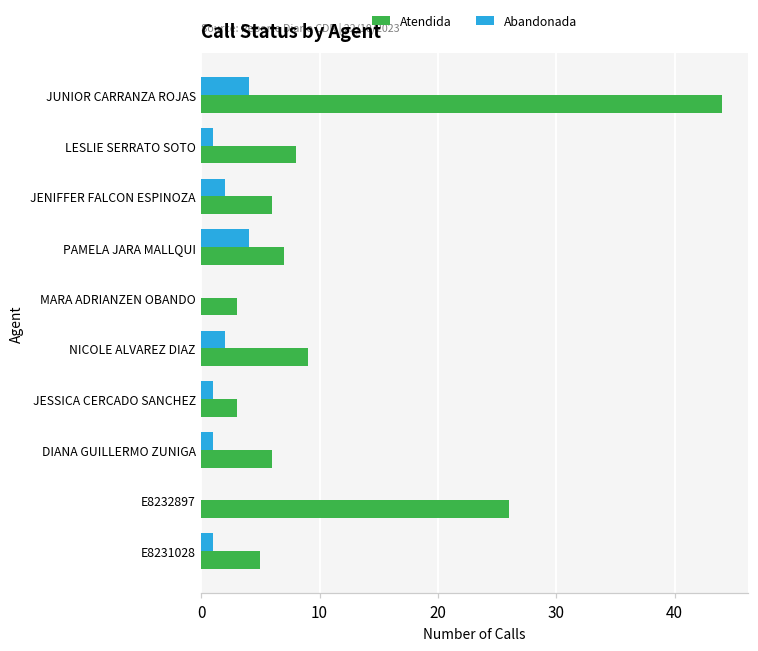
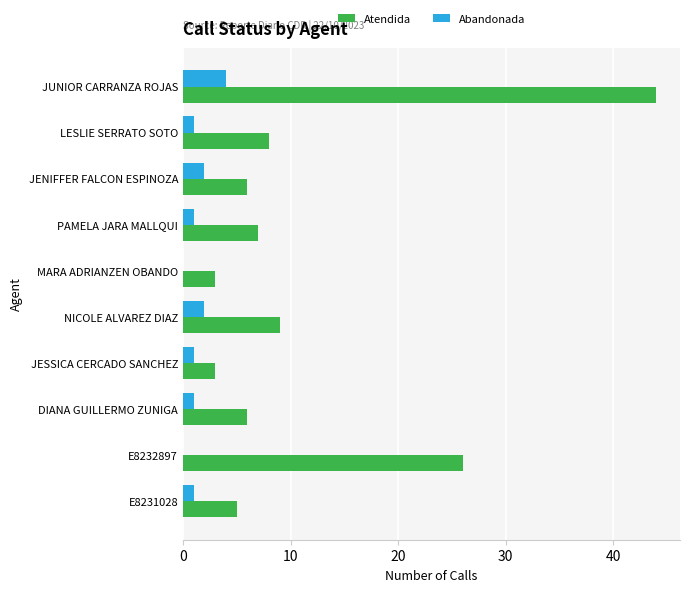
  {
    "Atendida": {
      "JUNIOR CARRANZA ROJAS": 44,
      "LESLIE SERRATO SOTO": 8,
      "JENIFFER FALCON ESPINOZA": 6,
      "PAMELA JARA MALLQUI": 7,
      "MARA ADRIANZEN OBANDO": 3,
      "NICOLE ALVAREZ DIAZ": 9,
      "JESSICA CERCADO SANCHEZ": 3,
      "DIANA GUILLERMO ZUNIGA": 6,
      "E8232897": 26,
      "E8231028": 5
    },
    "Abandonada": {
      "JUNIOR CARRANZA ROJAS": 4,
      "LESLIE SERRATO SOTO": 1,
      "JENIFFER FALCON ESPINOZA": 2,
-     "PAMELA JARA MALLQUI": 4,
+     "PAMELA JARA MALLQUI": 1,
      "MARA ADRIANZEN OBANDO": 0,
      "NICOLE ALVAREZ DIAZ": 2,
      "JESSICA CERCADO SANCHEZ": 1,
      "DIANA GUILLERMO ZUNIGA": 1,
      "E8232897": 0,
      "E8231028": 1
    }
  }
